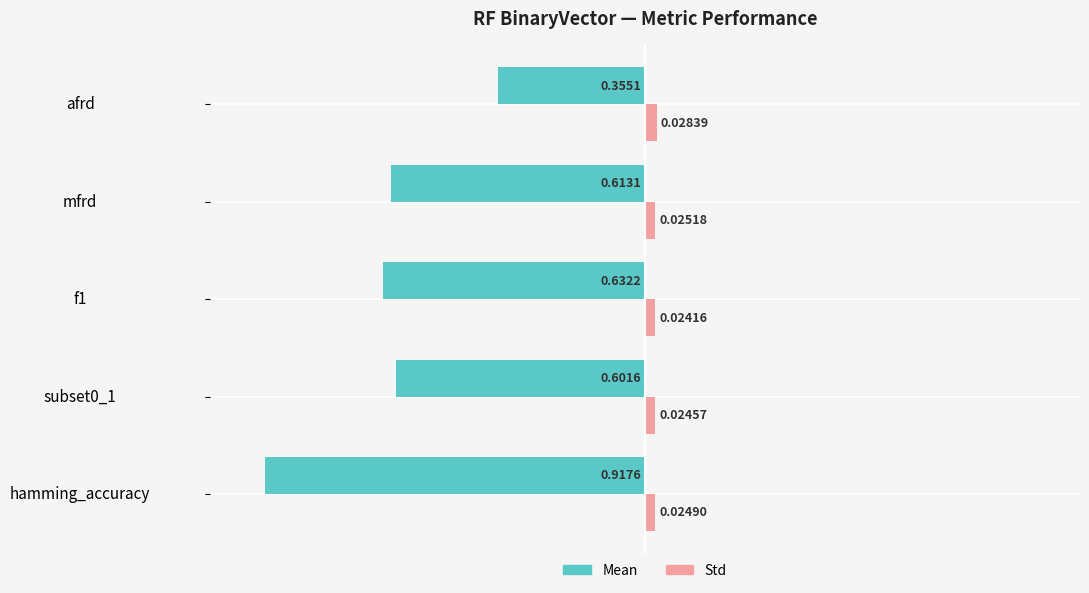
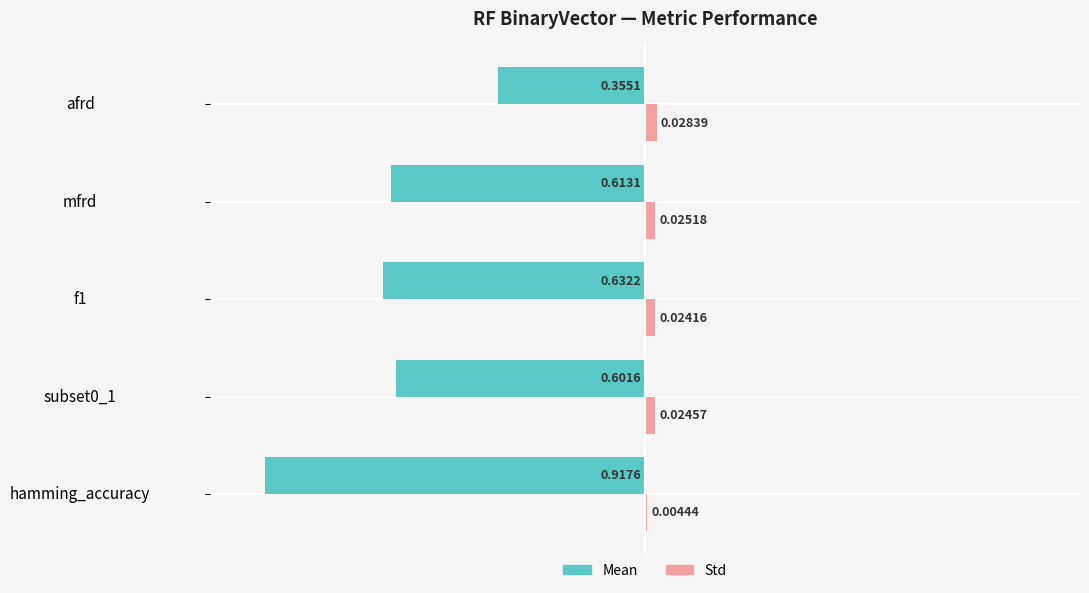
  {
    "Std": {
      "afrd": 0.02839,
      "mfrd": 0.02518,
      "f1": 0.02416,
      "subset0_1": 0.02457,
-     "hamming_accuracy": 0.02490
+     "hamming_accuracy": 0.00444
    }
  }
